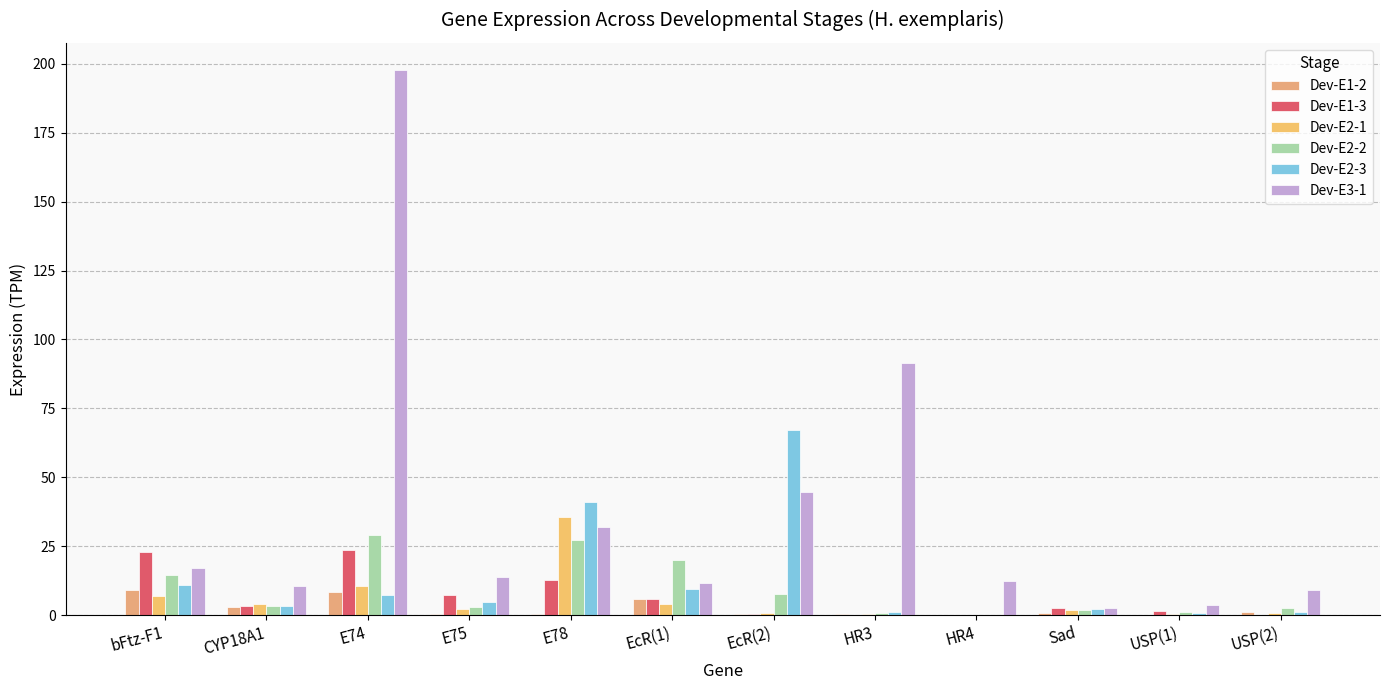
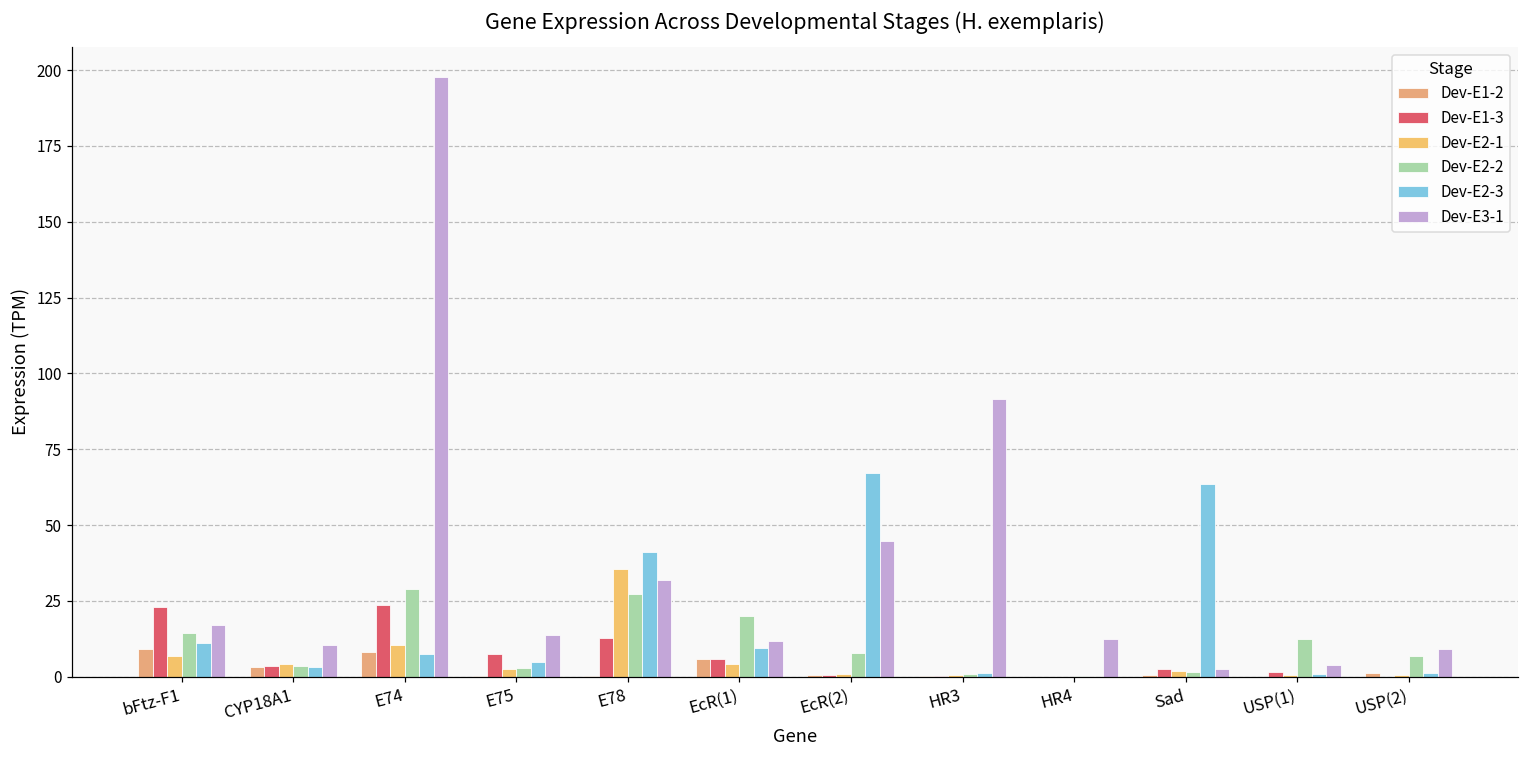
  {
    "Dev-E1-3": {
      "bFtz-F1": 23,
      "CYP18A1": 3,
      "E74": 24,
      "E75": 7,
      "E78": 13,
      "EcR(1)": 6,
      "HR4": 0,
      "Sad": 3,
      "USP(1)": 1
    },
    "Dev-E2-2": {
      "bFtz-F1": 14,
      "CYP18A1": 3,
      "E74": 29,
      "E75": 3,
      "E78": 27,
      "EcR(1)": 20,
      "EcR(2)": 8,
      "Sad": 2,
-     "USP(1)": 1,
-     "USP(2)": 3
+     "USP(1)": 12,
+     "USP(2)": 7
    },
    "Dev-E2-3": {
      "bFtz-F1": 11,
      "CYP18A1": 3,
      "E74": 7,
      "E75": 5,
      "E78": 41,
      "EcR(1)": 9,
      "EcR(2)": 67,
      "HR3": 1,
-     "Sad": 2,
+     "Sad": 63,
      "USP(2)": 1
    },
    "Dev-E3-1": {
      "bFtz-F1": 17,
      "CYP18A1": 11,
      "E74": 198,
      "E75": 14,
      "E78": 32,
      "EcR(1)": 12,
      "EcR(2)": 45,
      "HR3": 91,
      "HR4": 12,
      "Sad": 3,
      "USP(1)": 4,
      "USP(2)": 9
    }
  }
